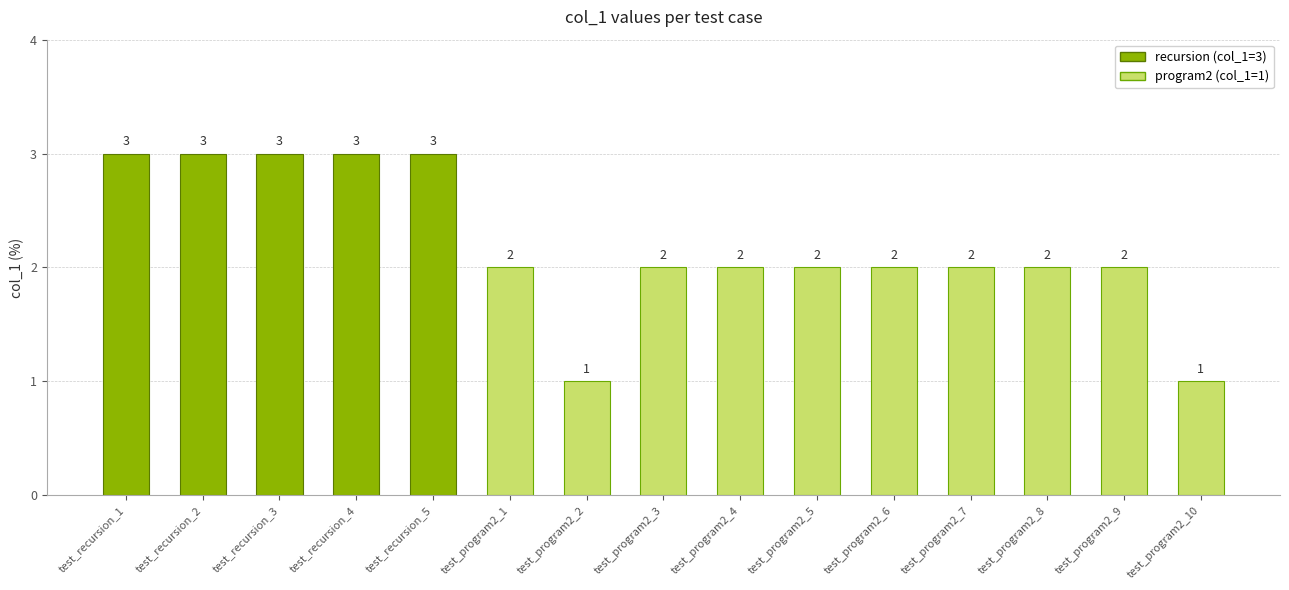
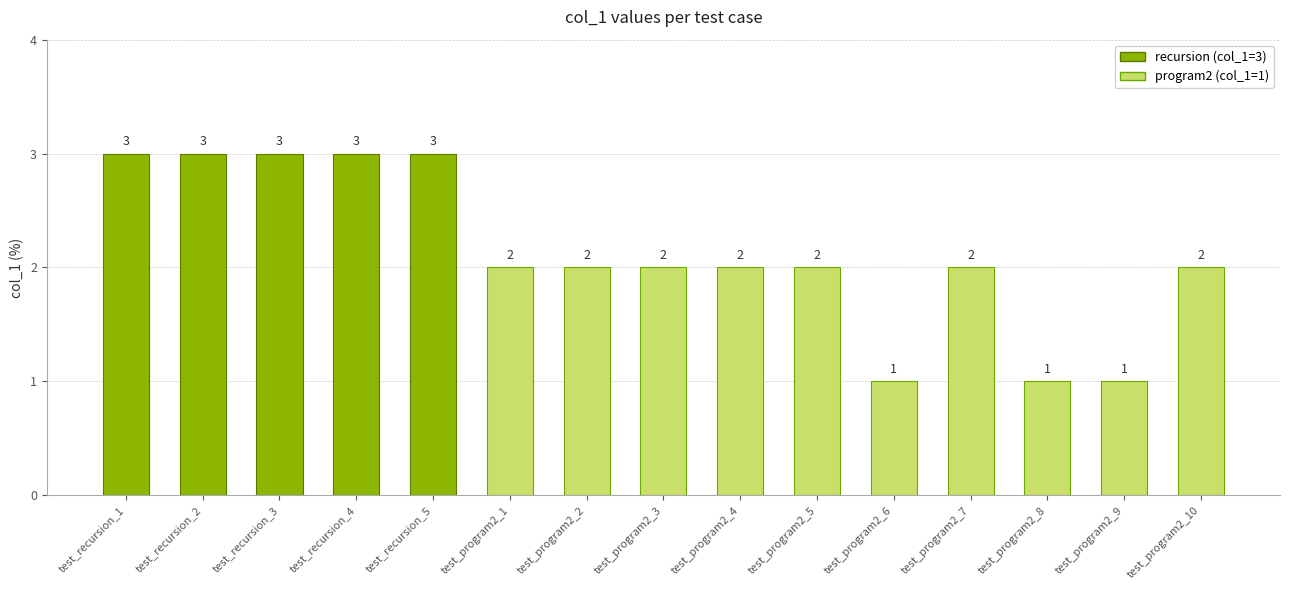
  {
    "test_recursion_1": 3,
    "test_recursion_2": 3,
    "test_recursion_3": 3,
    "test_recursion_4": 3,
    "test_recursion_5": 3,
    "test_program2_1": 2,
-   "test_program2_2": 1,
+   "test_program2_2": 2,
    "test_program2_3": 2,
    "test_program2_4": 2,
    "test_program2_5": 2,
-   "test_program2_6": 2,
+   "test_program2_6": 1,
    "test_program2_7": 2,
-   "test_program2_8": 2,
-   "test_program2_9": 2,
-   "test_program2_10": 1
+   "test_program2_8": 1,
+   "test_program2_9": 1,
+   "test_program2_10": 2
  }
